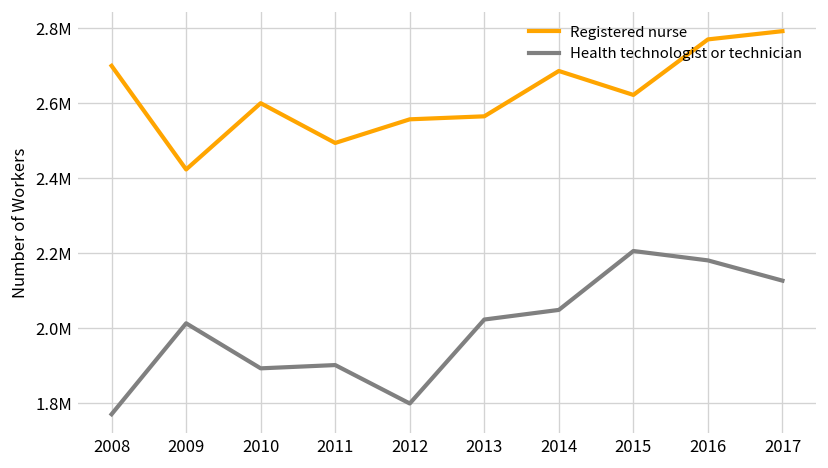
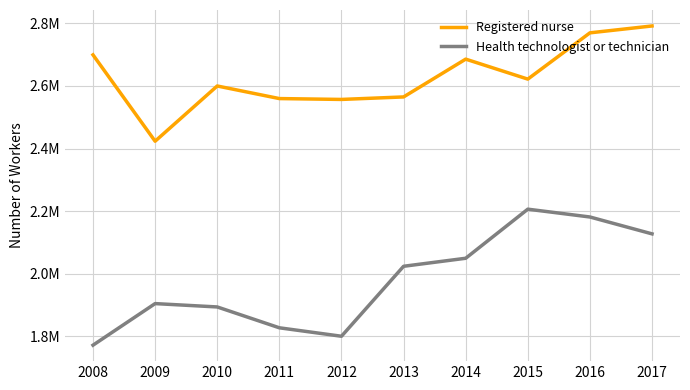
  {
    "Registered nurse": {
      "2008": 2700000,
      "2009": 2420000,
      "2010": 2600000,
-     "2011": 2490000,
+     "2011": 2560000,
      "2012": 2560000,
      "2013": 2570000,
      "2014": 2690000,
      "2015": 2620000,
      "2016": 2770000,
      "2017": 2790000
    },
    "Health technologist or technician": {
      "2008": 1770000,
-     "2009": 2010000,
+     "2009": 1900000,
      "2010": 1890000,
-     "2011": 1900000,
+     "2011": 1830000,
      "2012": 1800000,
      "2013": 2020000,
      "2014": 2050000,
      "2015": 2210000,
      "2016": 2180000,
      "2017": 2130000
    }
  }
